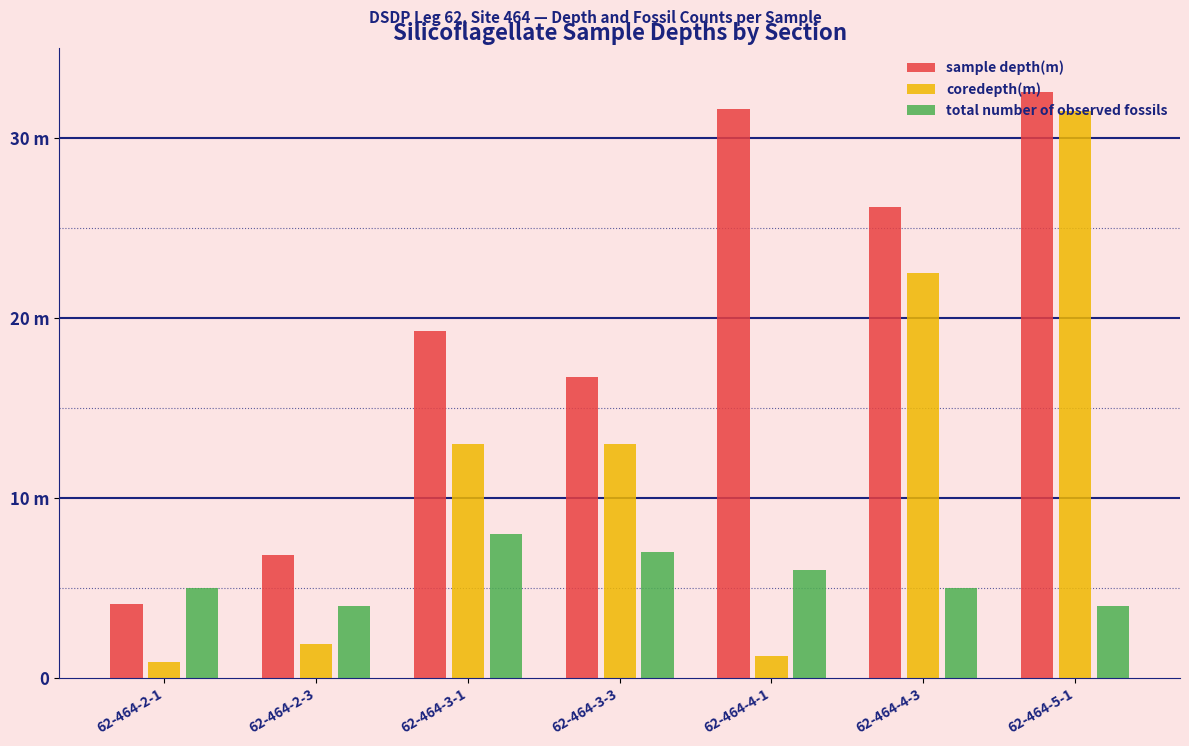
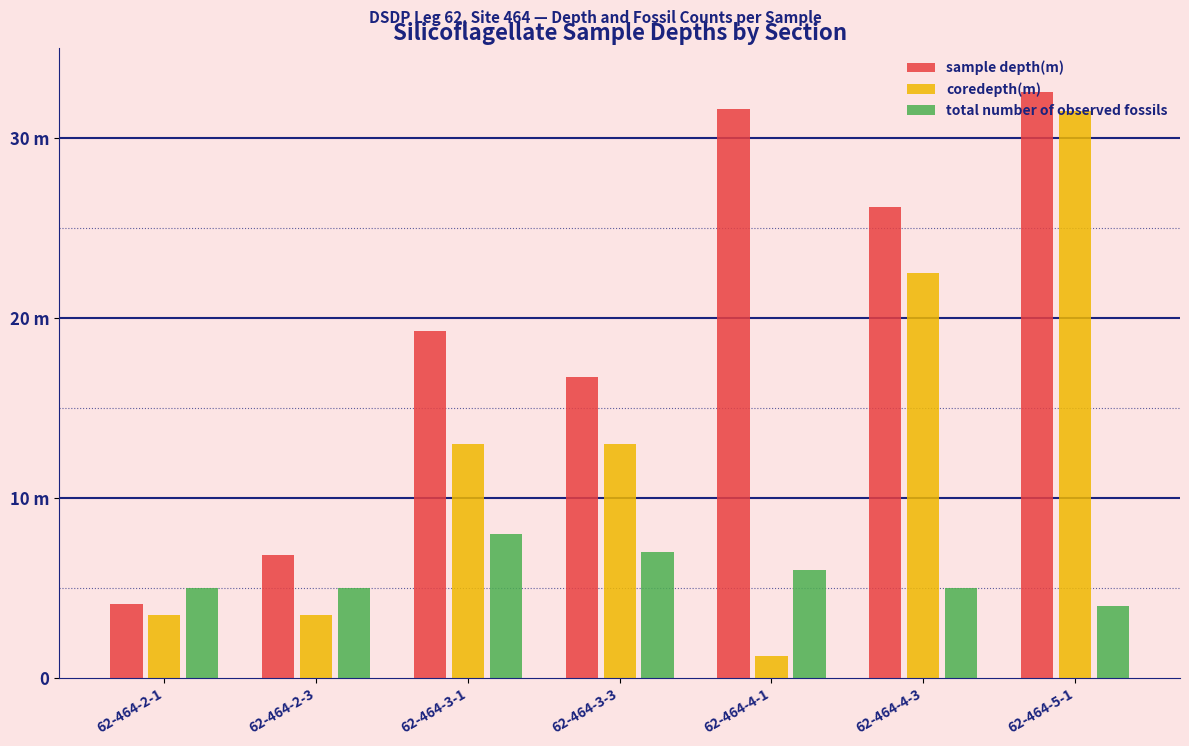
  {
    "sample depth(m)": {
      "62-464-2-1": "4.1 m",
      "62-464-2-3": "6.8 m",
      "62-464-3-1": "19.3 m",
      "62-464-3-3": "16.7 m",
      "62-464-4-1": "31.6 m",
      "62-464-4-3": "26.2 m",
      "62-464-5-1": "32.6 m"
    },
    "coredepth(m)": {
-     "62-464-2-1": "0.9 m",
-     "62-464-2-3": "1.9 m",
+     "62-464-2-1": "3.5 m",
+     "62-464-2-3": "3.5 m",
      "62-464-3-1": "13.0 m",
      "62-464-3-3": "13.0 m",
      "62-464-4-1": "1.2 m",
      "62-464-4-3": "22.5 m",
      "62-464-5-1": "31.5 m"
    },
    "total number of observed fossils": {
      "62-464-2-1": "5 m",
-     "62-464-2-3": "4 m",
+     "62-464-2-3": "5 m",
      "62-464-3-1": "8 m",
      "62-464-3-3": "7 m",
      "62-464-4-1": "6 m",
      "62-464-4-3": "5 m",
      "62-464-5-1": "4 m"
    }
  }
